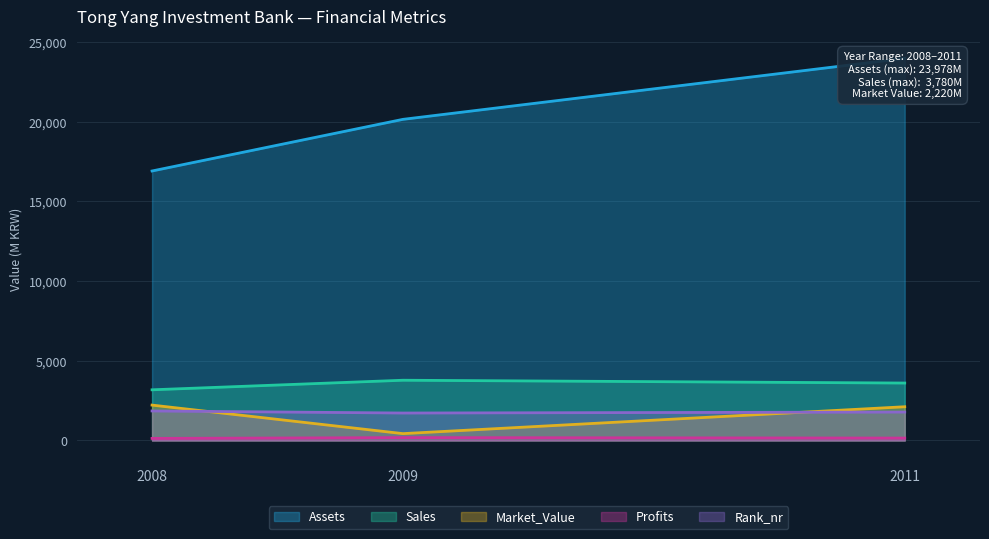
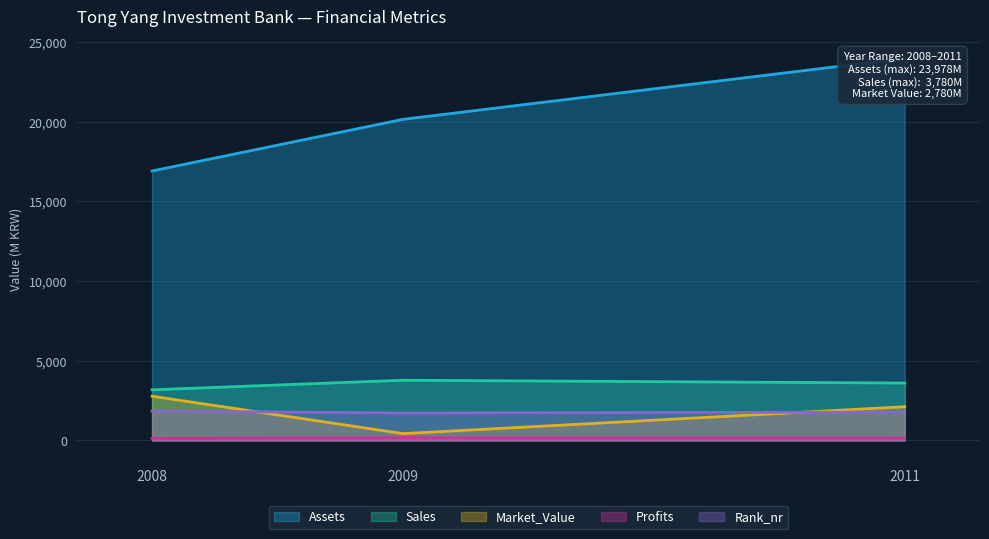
  {
    "Market_Value": {
-     "2008": "2,220M"
+     "2008": "2,780M"
    }
  }
